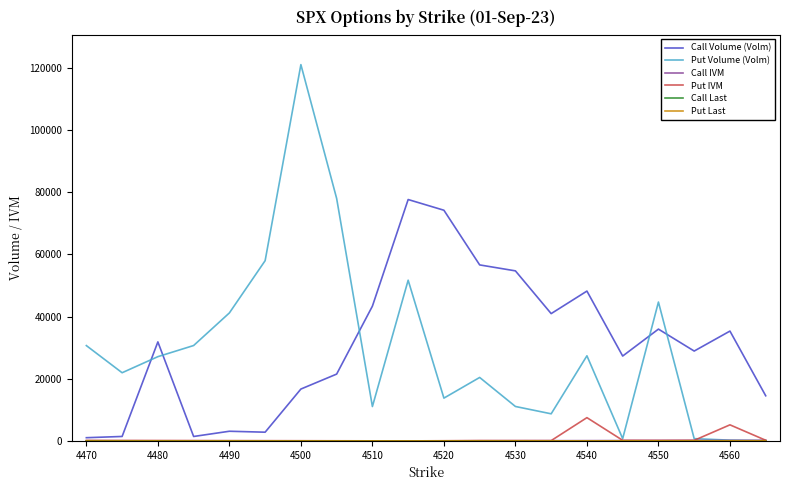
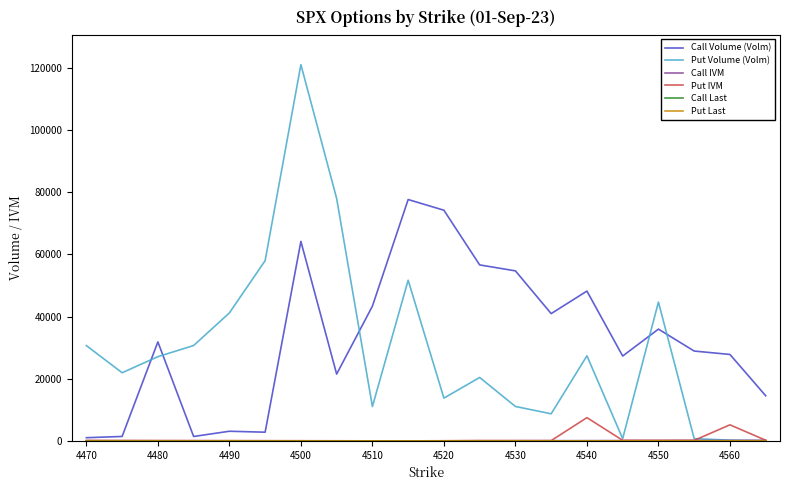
  {
    "Call Volume (Volm)": {
      "4470": 1000,
      "4480": 32000,
      "4490": 3000,
-     "4500": 17000,
+     "4500": 64000,
      "4510": 43000,
      "4520": 74000,
      "4530": 55000,
      "4540": 48000,
      "4550": 36000,
-     "4560": 35000
+     "4560": 28000
    },
    "Put Volume (Volm)": {
      "4470": 31000,
      "4480": 27000,
      "4490": 41000,
      "4500": 121000,
      "4510": 11000,
      "4520": 14000,
      "4530": 11000,
      "4540": 27000,
      "4550": 45000
    },
    "Put IVM": {
      "4540": 7000,
      "4560": 5000
    }
  }
